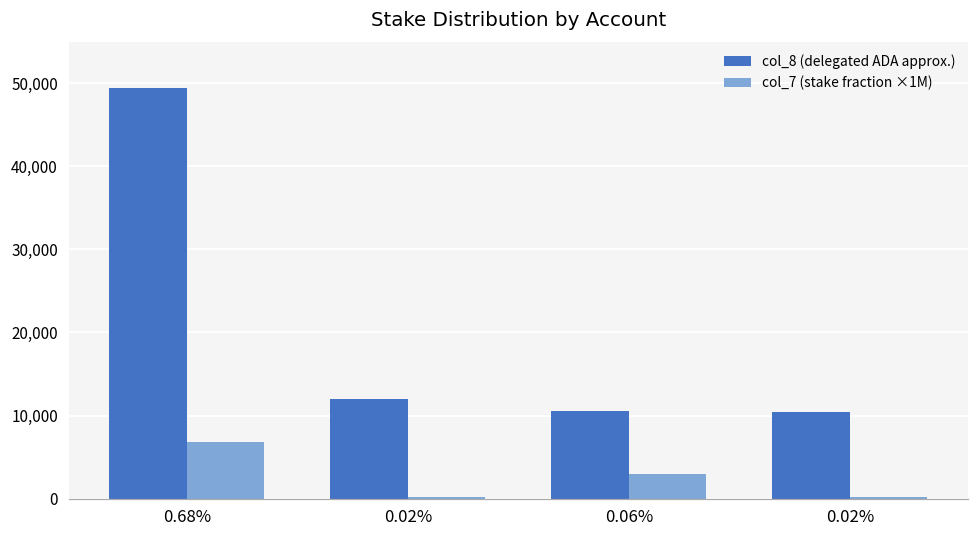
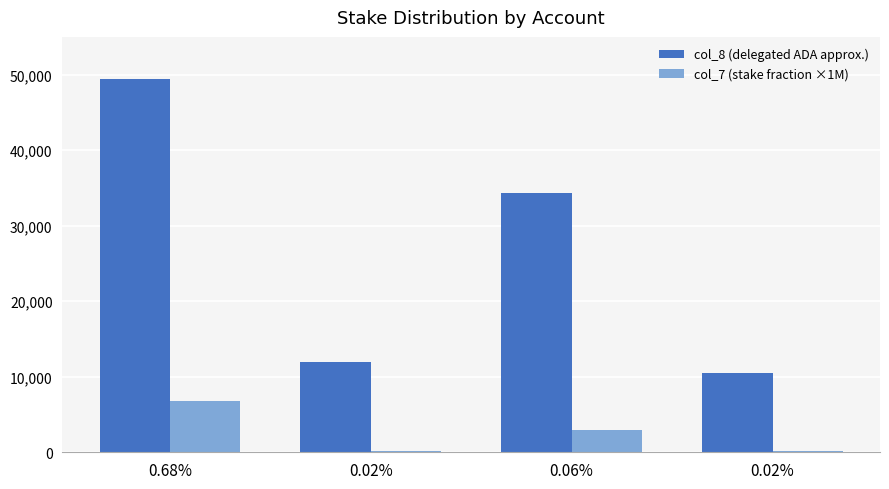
  {
    "col_8 (delegated ADA approx.)": {
      "0.68%": "49,000",
-     "0.06%": "10,000"
+     "0.06%": "34,000"
    },
    "col_7 (stake fraction ×1M)": {
      "0.68%": "7,000",
      "0.06%": "3,000"
    }
  }
